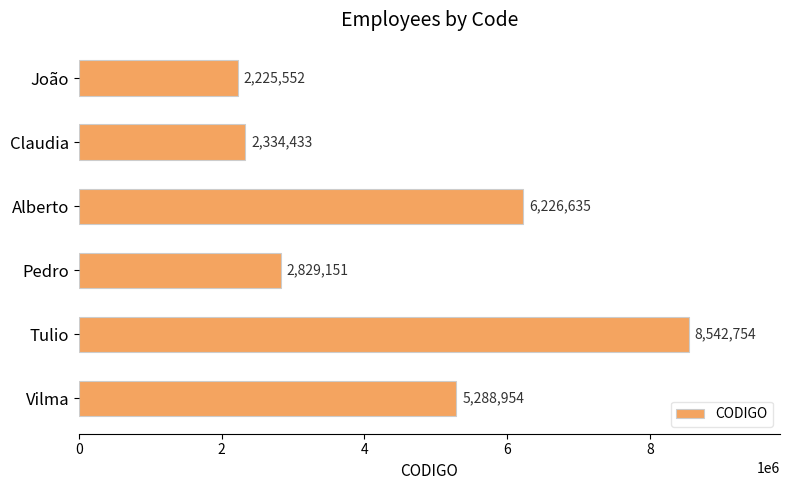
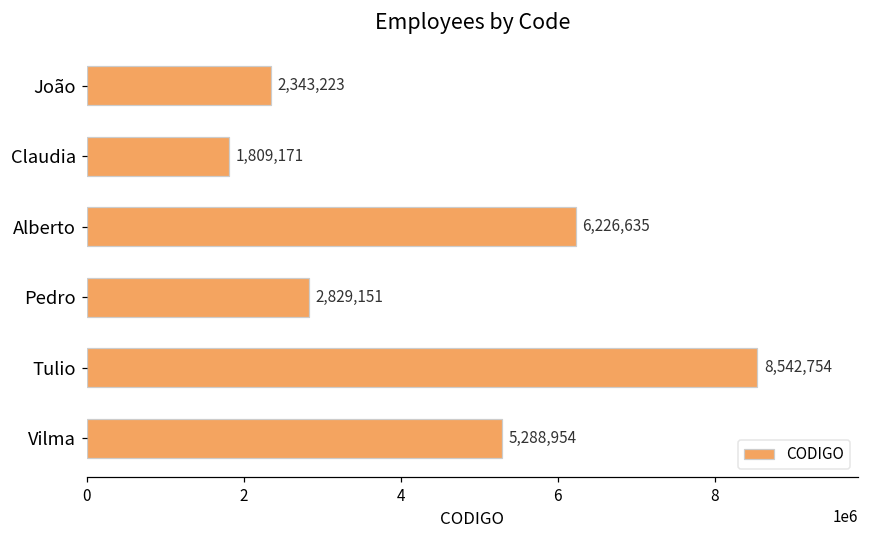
  {
-   "João": "2,225,552",
-   "Claudia": "2,334,433",
+   "João": "2,343,223",
+   "Claudia": "1,809,171",
    "Alberto": "6,226,635",
    "Pedro": "2,829,151",
    "Tulio": "8,542,754",
    "Vilma": "5,288,954"
  }
